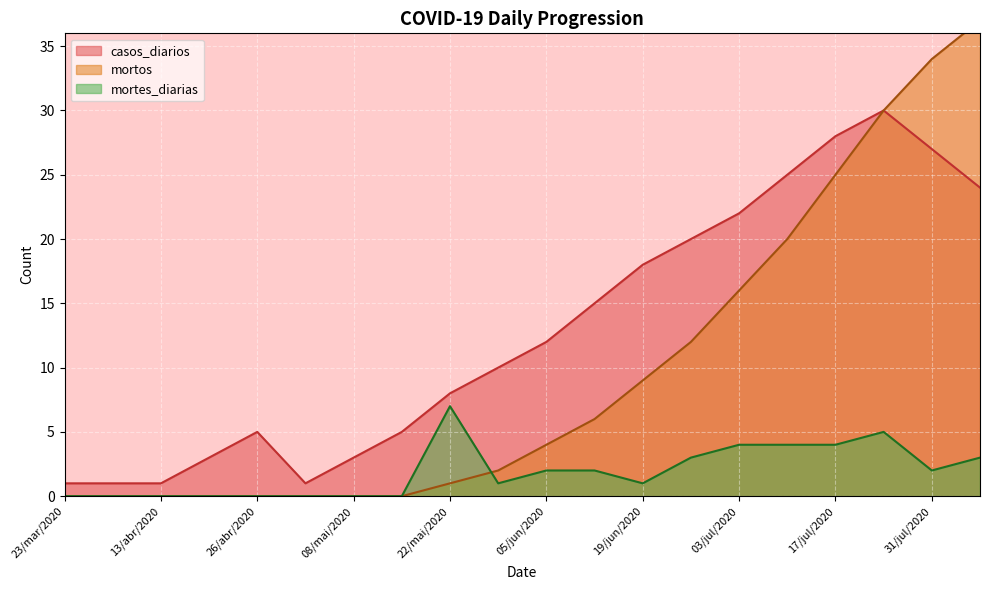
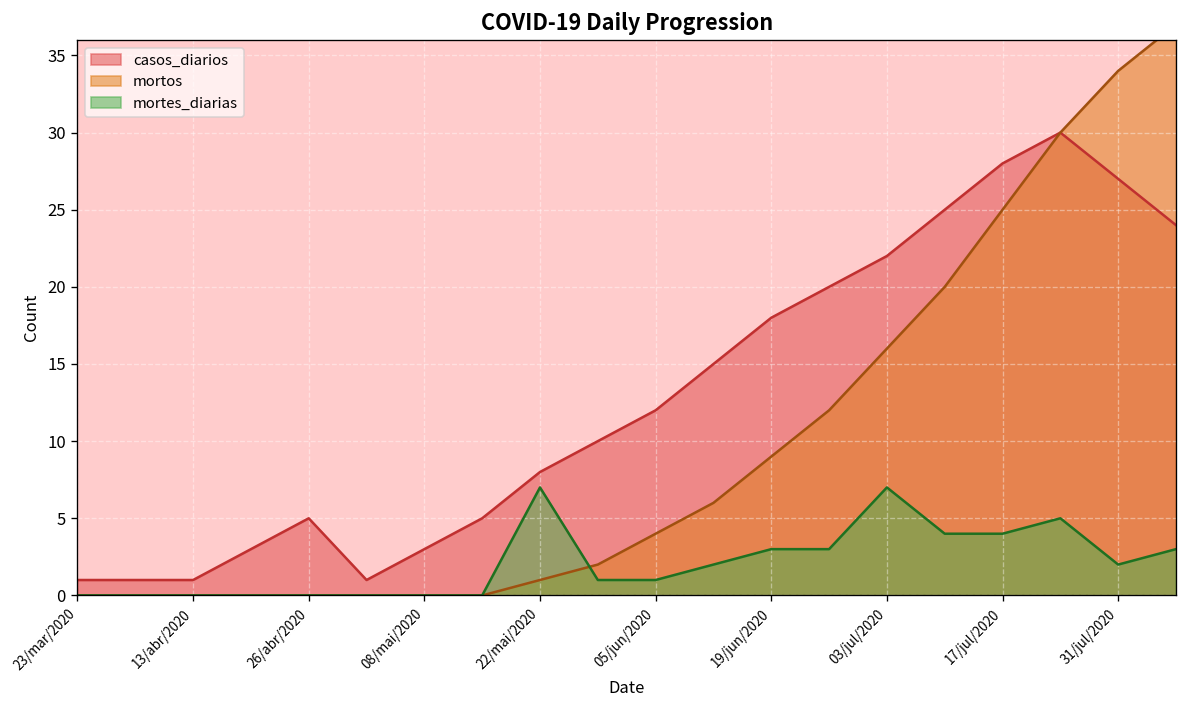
  {
    "mortes_diarias": {
      "22/mai/2020": 7,
-     "05/jun/2020": 2,
-     "19/jun/2020": 1,
-     "03/jul/2020": 4,
+     "05/jun/2020": 1,
+     "19/jun/2020": 3,
+     "03/jul/2020": 7,
      "17/jul/2020": 4,
      "31/jul/2020": 2
    }
  }
